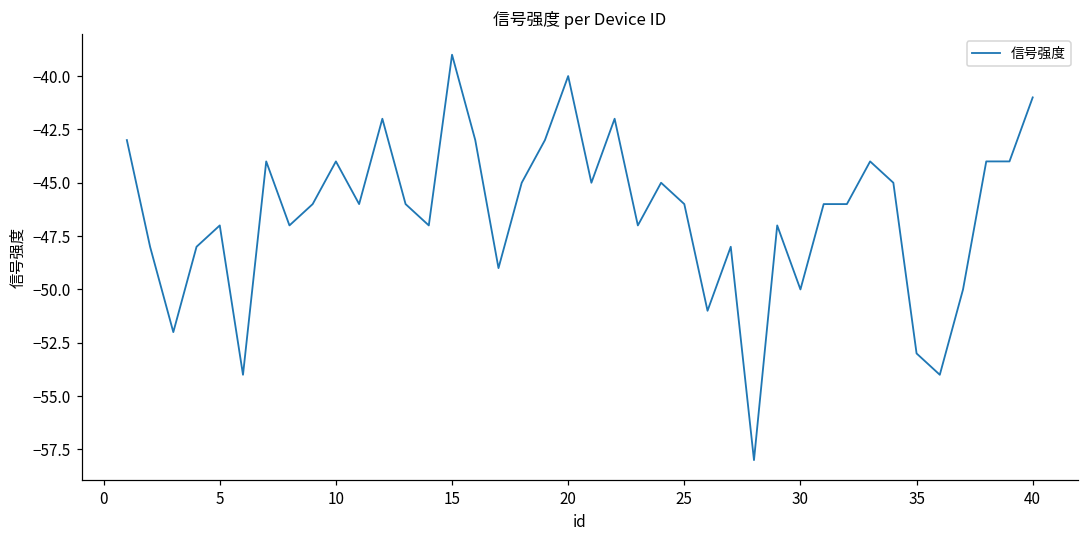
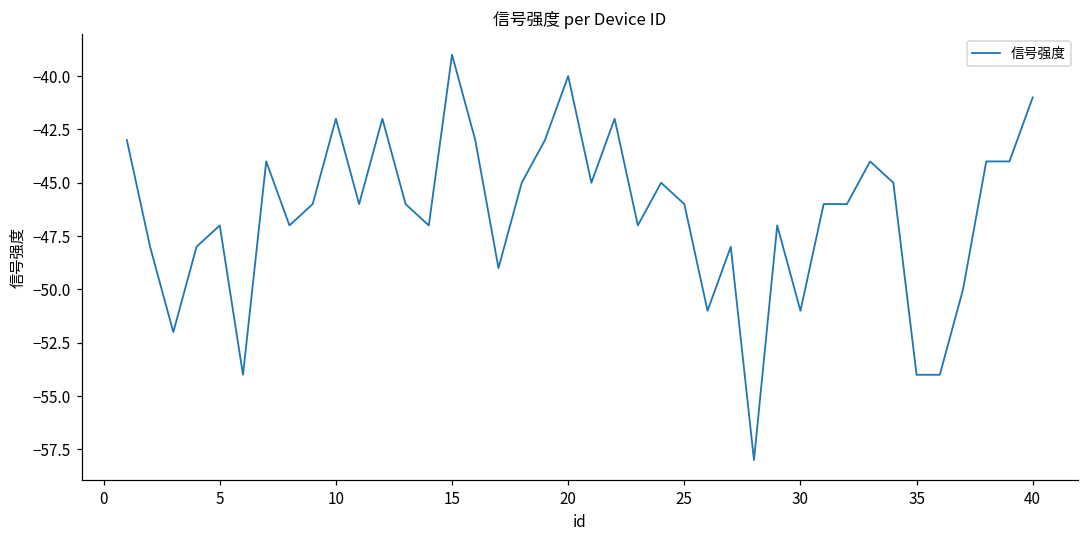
  {
    "5": -47,
-   "10": -44,
+   "10": -42,
    "15": -39,
    "20": -40,
    "25": -46,
-   "30": -50,
-   "35": -53,
+   "30": -51,
+   "35": -54,
    "40": -41
  }
